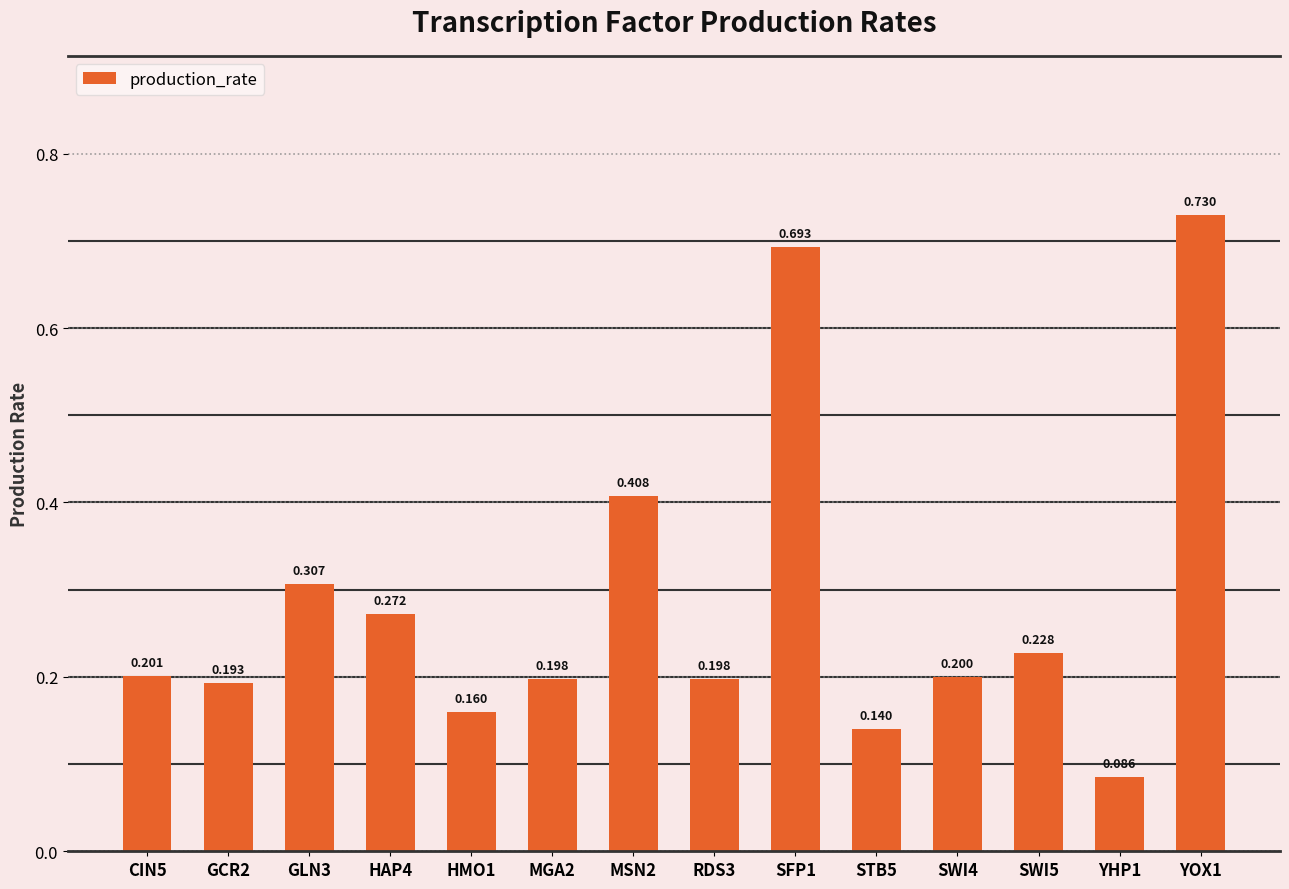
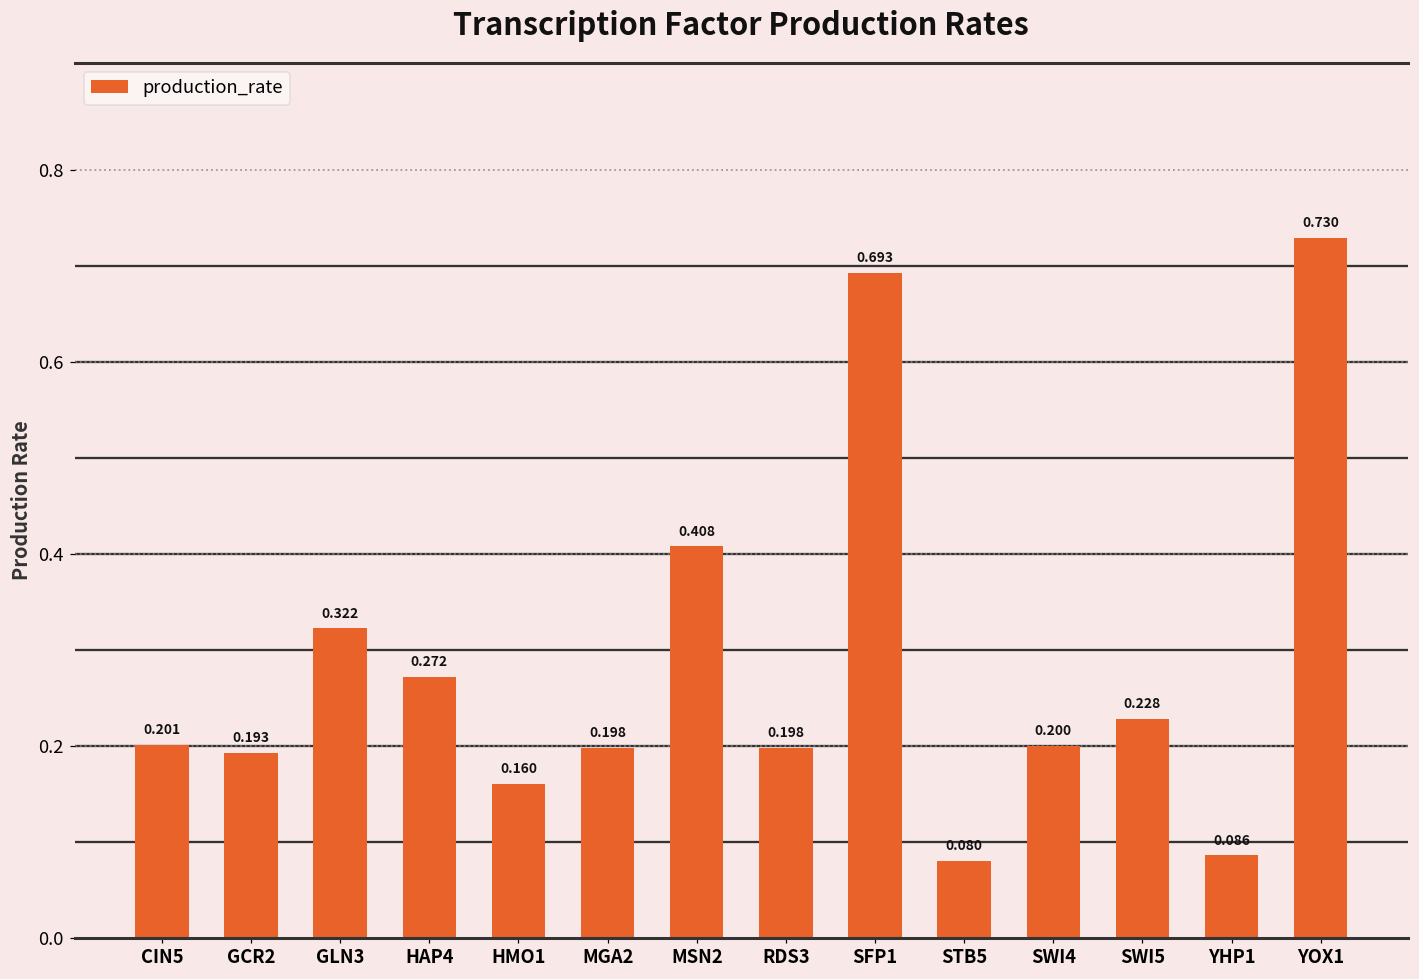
  {
    "CIN5": 0.201,
    "GCR2": 0.193,
-   "GLN3": 0.307,
+   "GLN3": 0.322,
    "HAP4": 0.272,
    "HMO1": 0.160,
    "MGA2": 0.198,
    "MSN2": 0.408,
    "RDS3": 0.198,
    "SFP1": 0.693,
-   "STB5": 0.140,
+   "STB5": 0.080,
    "SWI4": 0.200,
    "SWI5": 0.228,
    "YHP1": 0.086,
    "YOX1": 0.730
  }
